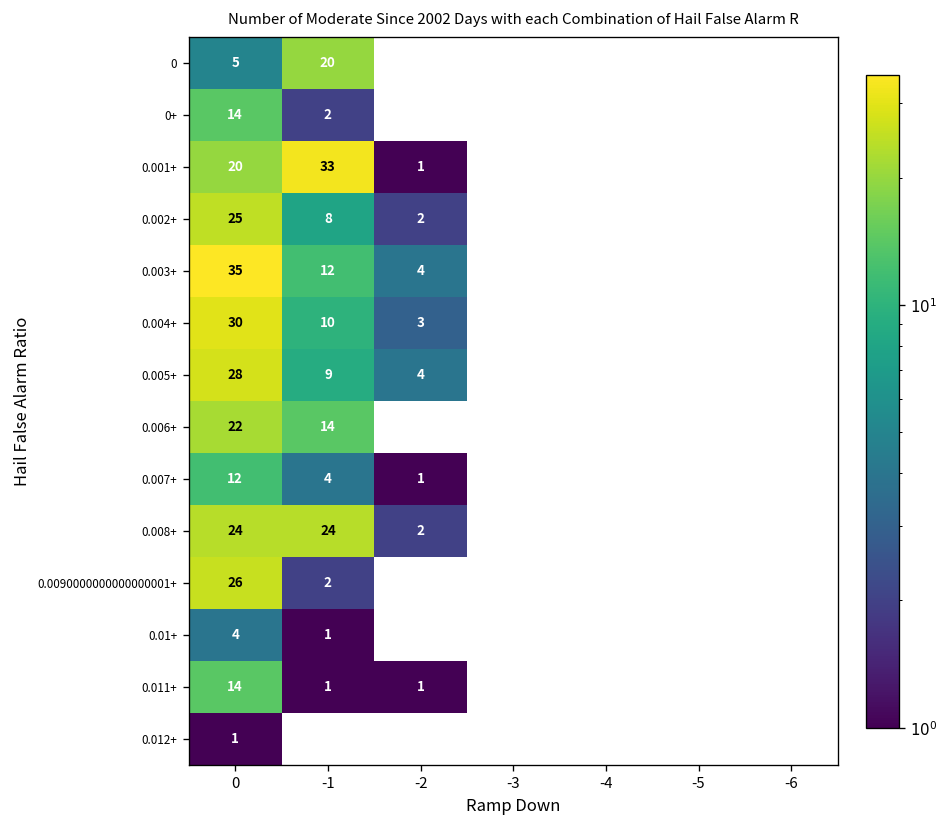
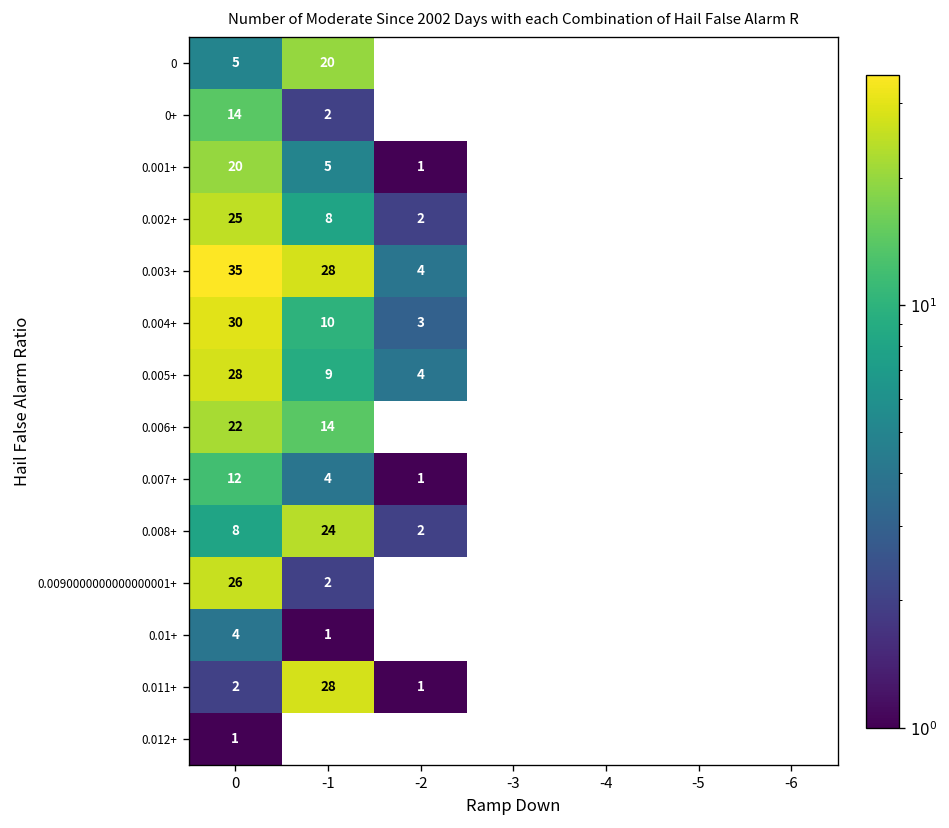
  {
    "0": {
      "0": 5,
      "-1": 20
    },
    "0+": {
      "0": 14,
      "-1": 2
    },
    "0.001+": {
      "0": 20,
-     "-1": 33,
+     "-1": 5,
      "-2": 1
    },
    "0.002+": {
      "0": 25,
      "-1": 8,
      "-2": 2
    },
    "0.003+": {
      "0": 35,
-     "-1": 12,
+     "-1": 28,
      "-2": 4
    },
    "0.004+": {
      "0": 30,
      "-1": 10,
      "-2": 3
    },
    "0.005+": {
      "0": 28,
      "-1": 9,
      "-2": 4
    },
    "0.006+": {
      "0": 22,
      "-1": 14
    },
    "0.007+": {
      "0": 12,
      "-1": 4,
      "-2": 1
    },
    "0.008+": {
-     "0": 24,
+     "0": 8,
      "-1": 24,
      "-2": 2
    },
    "0.0090000000000000001+": {
      "0": 26,
      "-1": 2
    },
    "0.01+": {
      "0": 4,
      "-1": 1
    },
    "0.011+": {
-     "0": 14,
-     "-1": 1,
+     "0": 2,
+     "-1": 28,
      "-2": 1
    },
    "0.012+": {
      "0": 1
    }
  }
